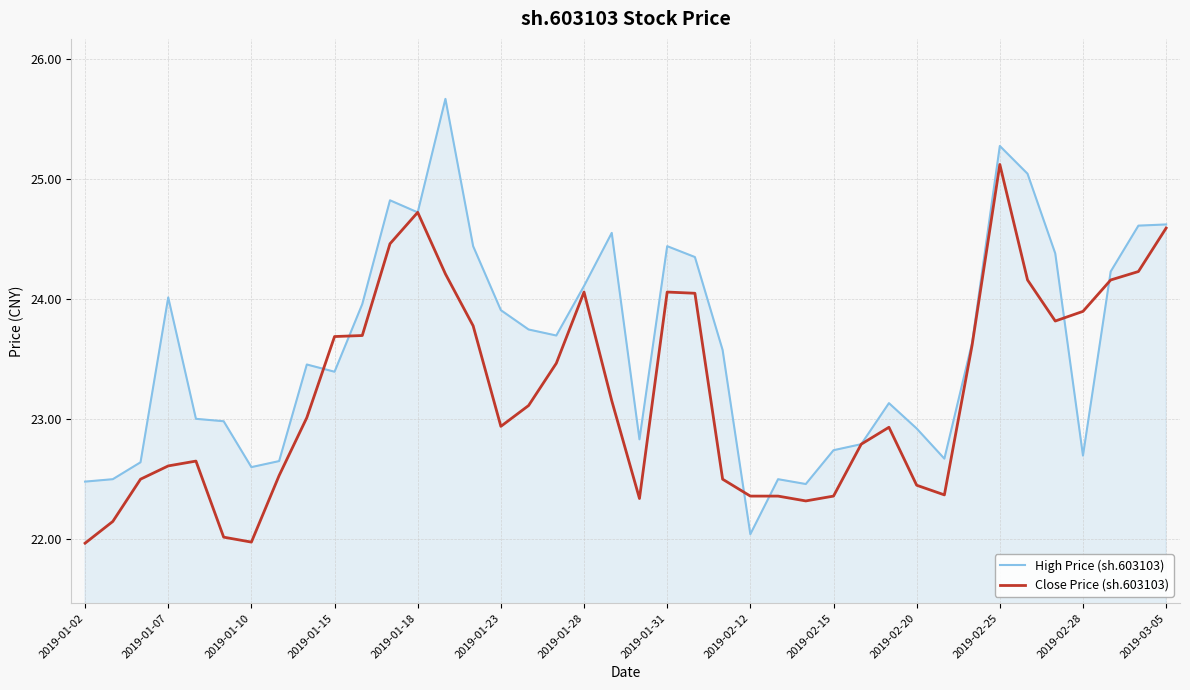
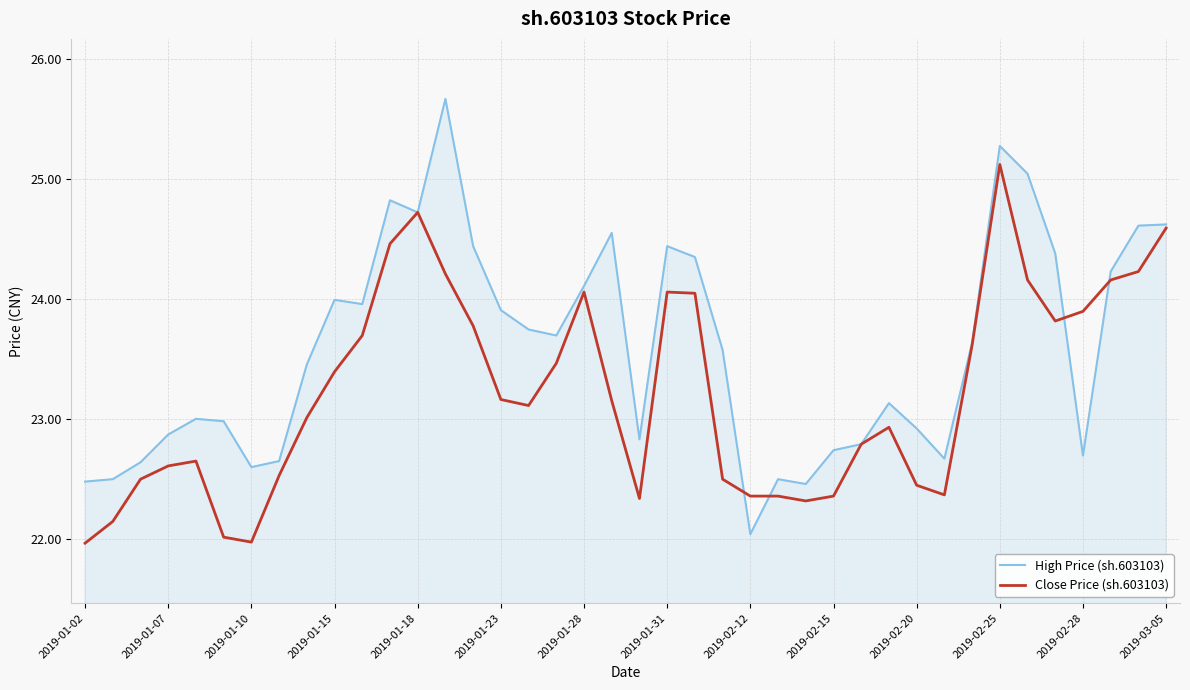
  {
    "High Price (sh.603103)": {
      "2019-01-02": 22.47,
-     "2019-01-07": 24.01,
+     "2019-01-07": 22.87,
      "2019-01-10": 22.60,
-     "2019-01-15": 23.39,
+     "2019-01-15": 23.99,
      "2019-01-23": 23.90,
      "2019-01-28": 24.10,
      "2019-01-31": 24.44,
      "2019-02-12": 22.04,
      "2019-02-15": 22.74,
      "2019-02-20": 22.92,
      "2019-02-25": 25.27,
      "2019-02-28": 22.69,
      "2019-03-05": 24.62
    },
    "Close Price (sh.603103)": {
      "2019-01-02": 21.96,
      "2019-01-07": 22.61,
      "2019-01-10": 21.97,
-     "2019-01-15": 23.68,
-     "2019-01-23": 22.93,
+     "2019-01-15": 23.39,
+     "2019-01-23": 23.16,
      "2019-01-28": 24.05,
      "2019-01-31": 24.05,
      "2019-02-12": 22.35,
      "2019-02-15": 22.35,
      "2019-02-20": 22.44,
      "2019-02-25": 25.12,
      "2019-02-28": 23.89,
      "2019-03-05": 24.59
    }
  }
